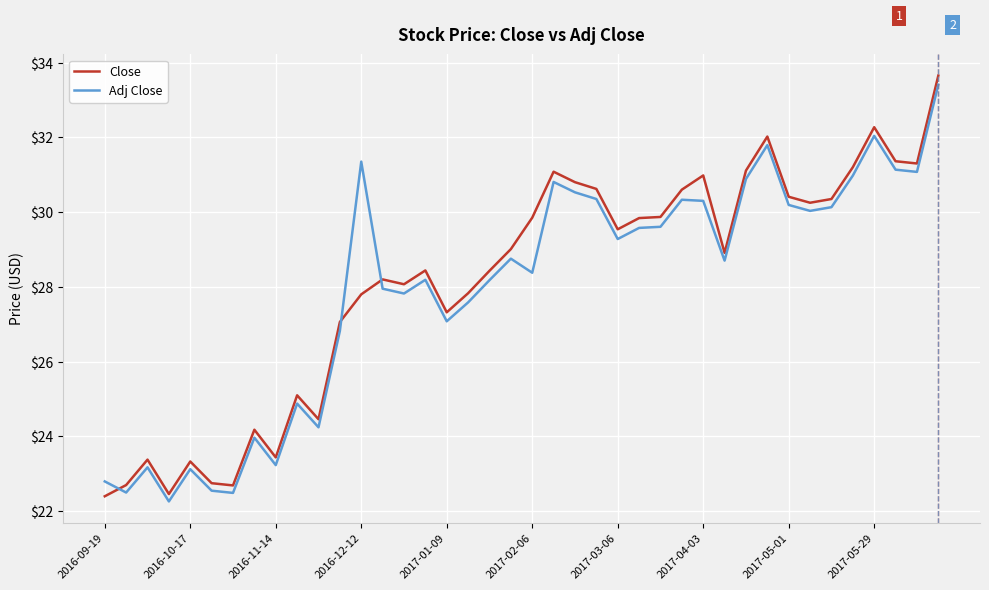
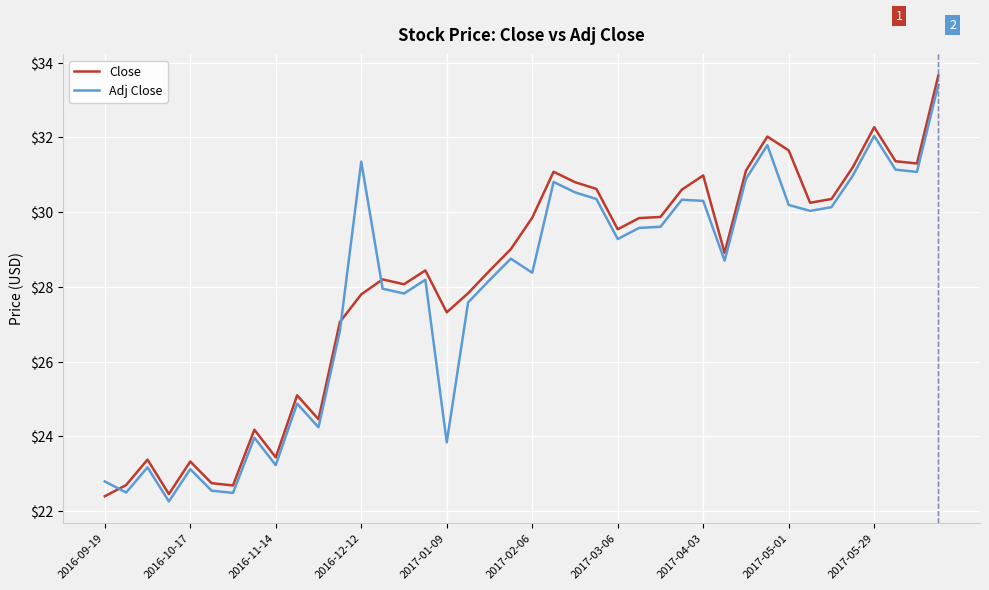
  {
    "Close": {
      "2016-09-19": "$22.4",
      "2016-10-17": "$23.3",
      "2016-11-14": "$23.4",
      "2016-12-12": "$27.8",
      "2017-01-09": "$27.3",
      "2017-02-06": "$29.9",
      "2017-03-06": "$29.5",
      "2017-04-03": "$31.0",
-     "2017-05-01": "$30.4",
+     "2017-05-01": "$31.7",
      "2017-05-29": "$32.3"
    },
    "Adj Close": {
      "2016-09-19": "$22.8",
      "2016-10-17": "$23.1",
      "2016-11-14": "$23.2",
      "2016-12-12": "$31.3",
-     "2017-01-09": "$27.1",
+     "2017-01-09": "$23.8",
      "2017-02-06": "$28.4",
      "2017-03-06": "$29.3",
      "2017-04-03": "$30.3",
      "2017-05-01": "$30.2",
      "2017-05-29": "$32.0"
    }
  }
